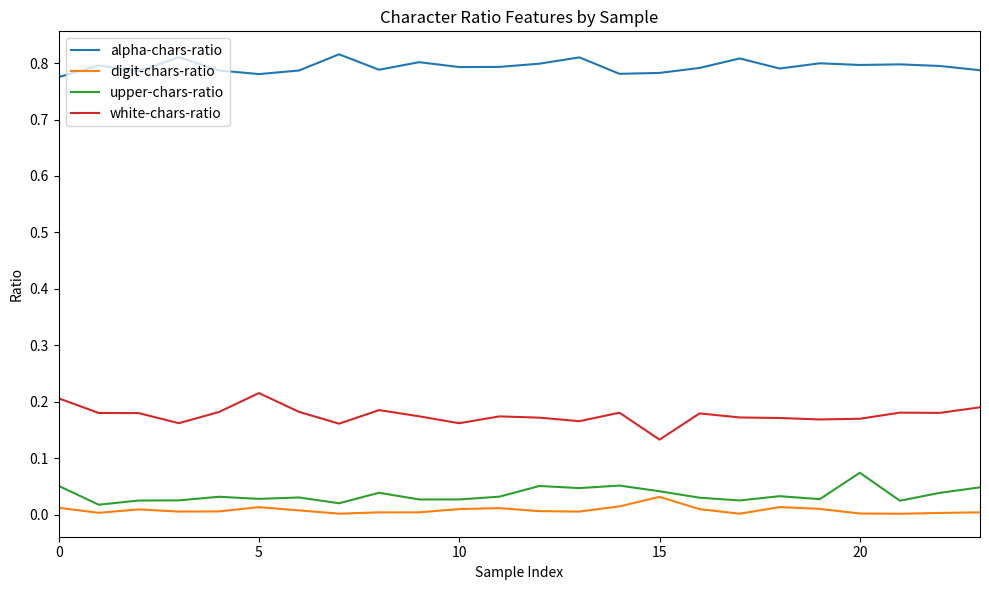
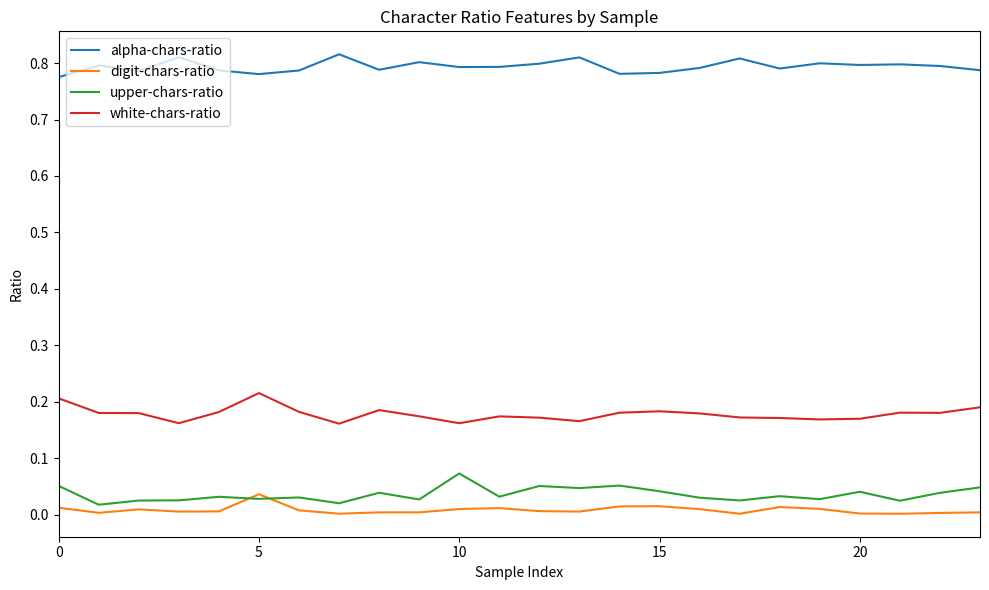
  {
    "alpha-chars-ratio": {
      "0": 0.78,
      "5": 0.78,
      "10": 0.79,
      "15": 0.78,
      "20": 0.80
    },
    "digit-chars-ratio": {
      "0": 0.01,
-     "5": 0.01,
+     "5": 0.04,
      "10": 0.01,
-     "15": 0.03,
+     "15": 0.01,
      "20": 0.00
    },
    "upper-chars-ratio": {
      "0": 0.05,
      "5": 0.03,
-     "10": 0.03,
+     "10": 0.07,
      "15": 0.04,
-     "20": 0.07
+     "20": 0.04
    },
    "white-chars-ratio": {
      "0": 0.21,
      "5": 0.22,
      "10": 0.16,
-     "15": 0.13,
+     "15": 0.18,
      "20": 0.17
    }
  }
